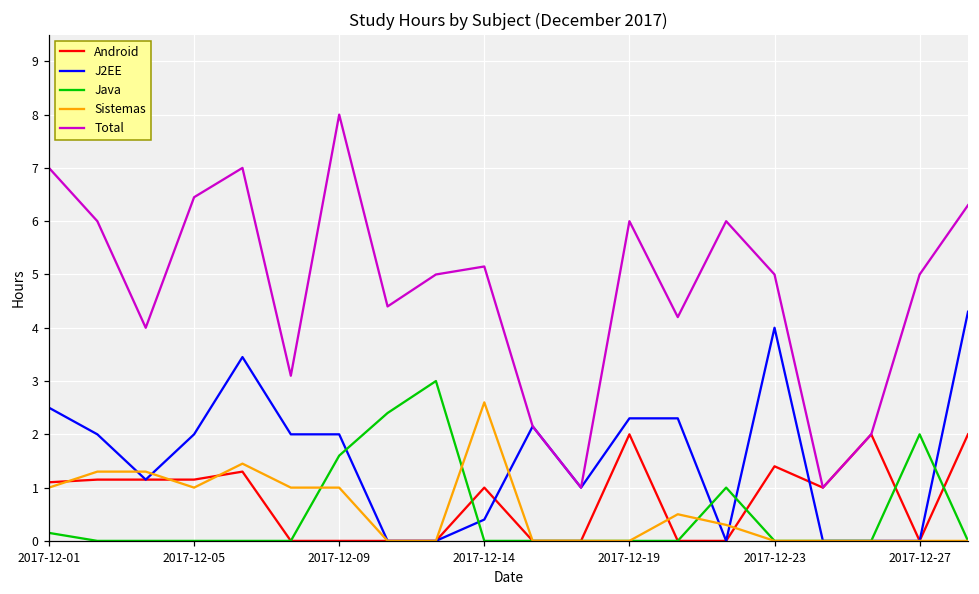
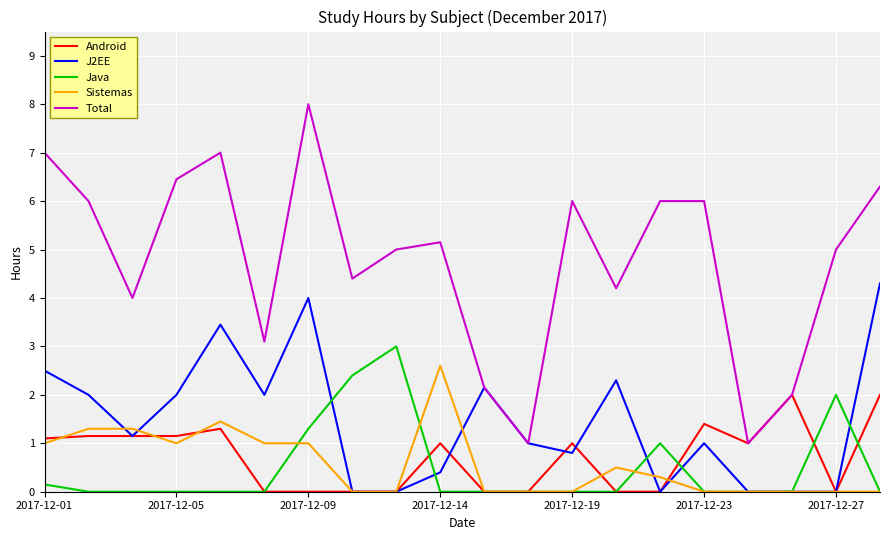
  {
    "Android": {
      "2017-12-01": 1.1,
      "2017-12-05": 1.2,
      "2017-12-09": 0,
      "2017-12-14": 1,
-     "2017-12-19": 2,
+     "2017-12-19": 1,
      "2017-12-23": 1.4
    },
    "J2EE": {
      "2017-12-01": 2.5,
      "2017-12-05": 2.0,
-     "2017-12-09": 2,
+     "2017-12-09": 4,
      "2017-12-14": 0.4,
-     "2017-12-19": 2.3,
-     "2017-12-23": 4
+     "2017-12-19": 0.8,
+     "2017-12-23": 1
    },
    "Java": {
      "2017-12-01": 0.2,
      "2017-12-05": 0.0,
-     "2017-12-09": 1.6,
+     "2017-12-09": 1.3,
      "2017-12-14": 0.0,
      "2017-12-27": 2.0
    },
    "Sistemas": {
      "2017-12-01": 1.0,
      "2017-12-05": 1.0,
      "2017-12-09": 1.0,
      "2017-12-14": 2.6
    },
    "Total": {
      "2017-12-01": 7,
      "2017-12-05": 6.5,
      "2017-12-09": 8,
      "2017-12-14": 5.2,
      "2017-12-19": 6,
-     "2017-12-23": 5,
+     "2017-12-23": 6,
      "2017-12-27": 5
    }
  }
